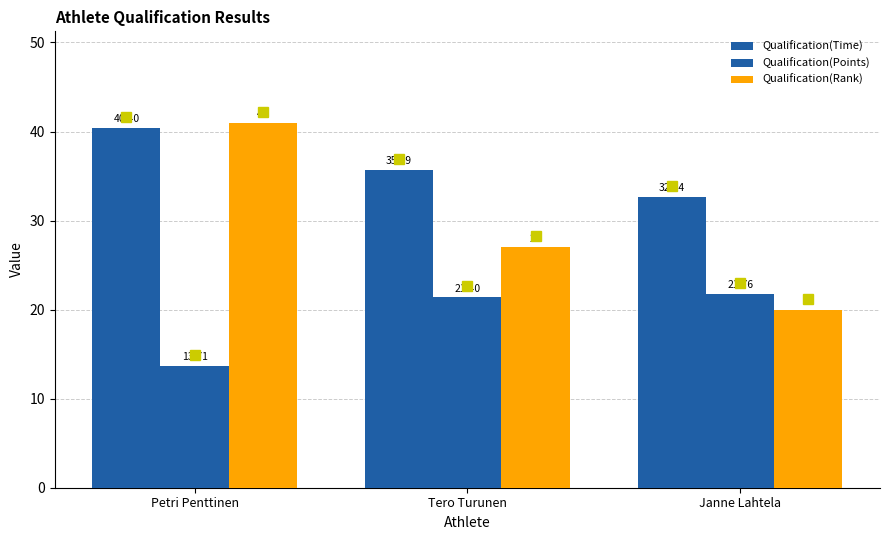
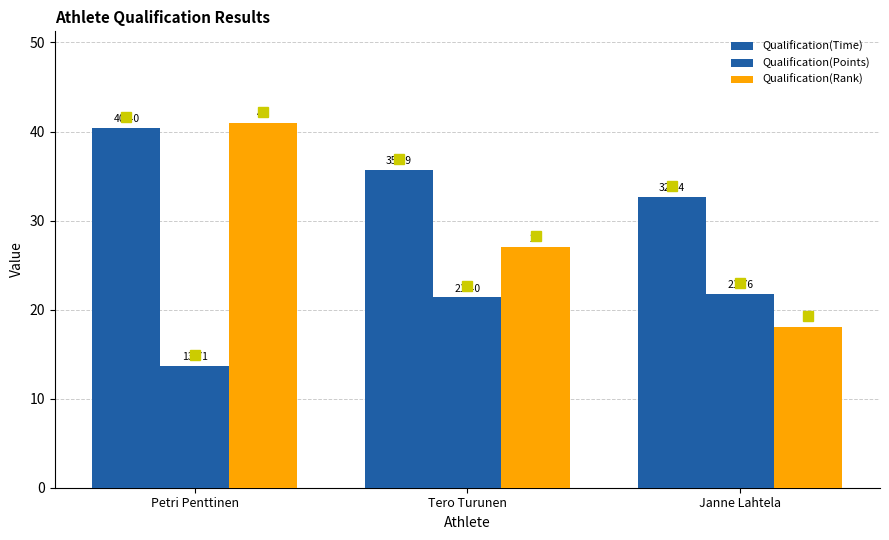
  {
    "Qualification(Rank)": {
-     "Janne Lahtela": 20
+     "Janne Lahtela": 18
    }
  }
